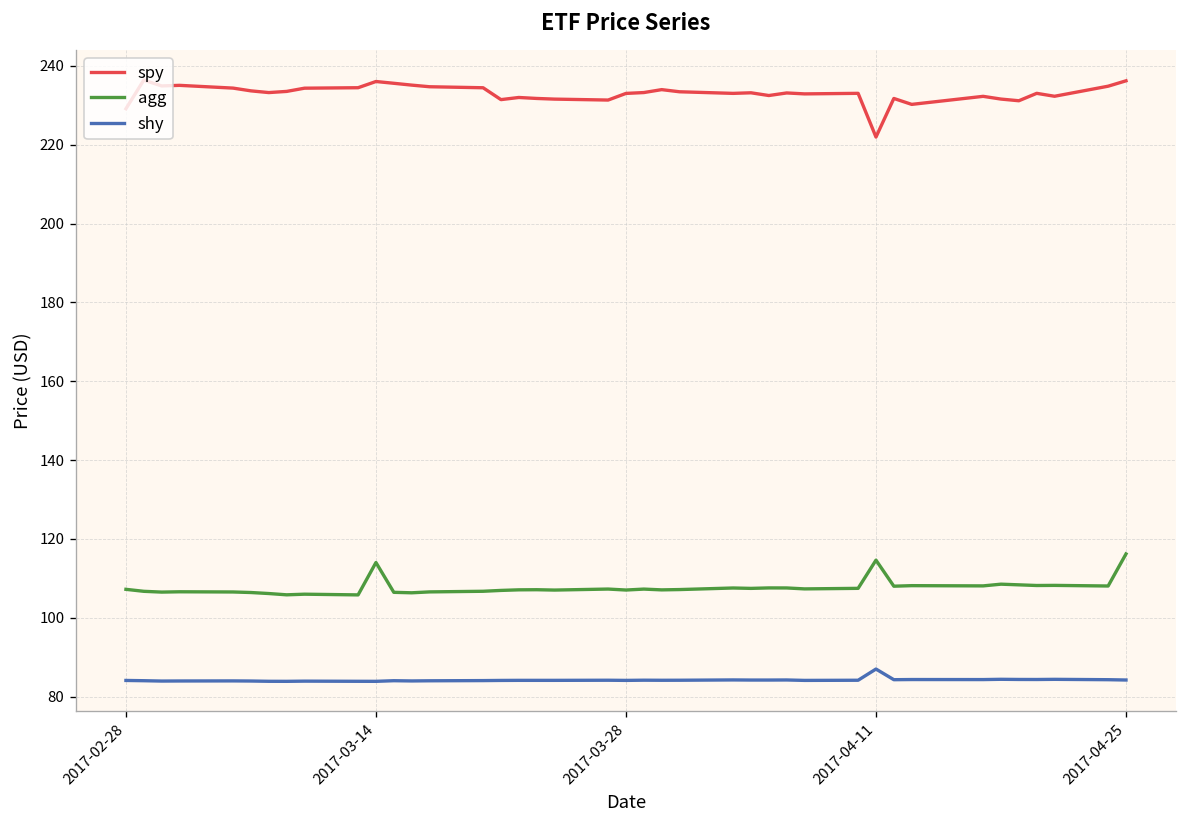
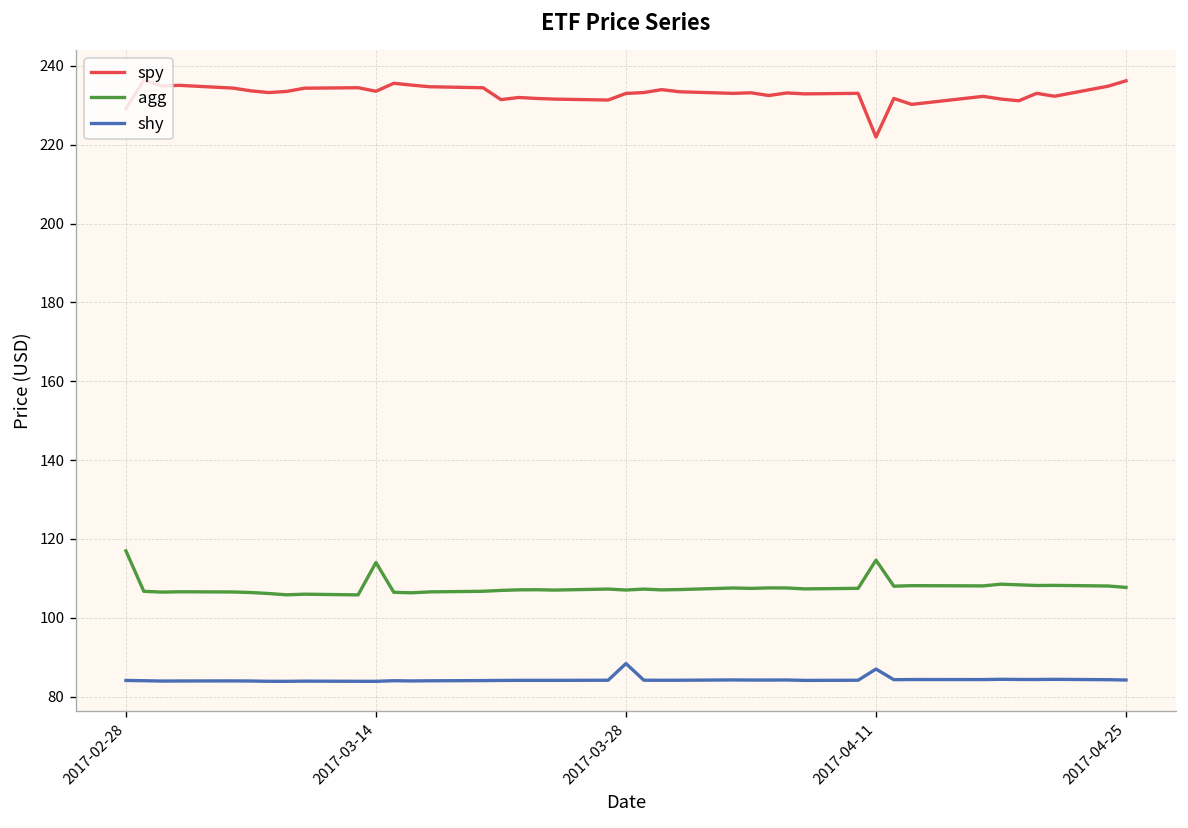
  {
    "spy": {
-     "2017-03-14": 236,
+     "2017-03-14": 234,
      "2017-03-28": 233,
      "2017-04-11": 222,
      "2017-04-25": 236
    },
    "agg": {
-     "2017-02-28": 107,
+     "2017-02-28": 117,
      "2017-03-14": 114,
      "2017-03-28": 107,
      "2017-04-11": 115,
-     "2017-04-25": 116
+     "2017-04-25": 108
    },
    "shy": {
      "2017-02-28": 84,
      "2017-03-14": 84,
-     "2017-03-28": 84,
+     "2017-03-28": 88,
      "2017-04-11": 87,
      "2017-04-25": 84
    }
  }
